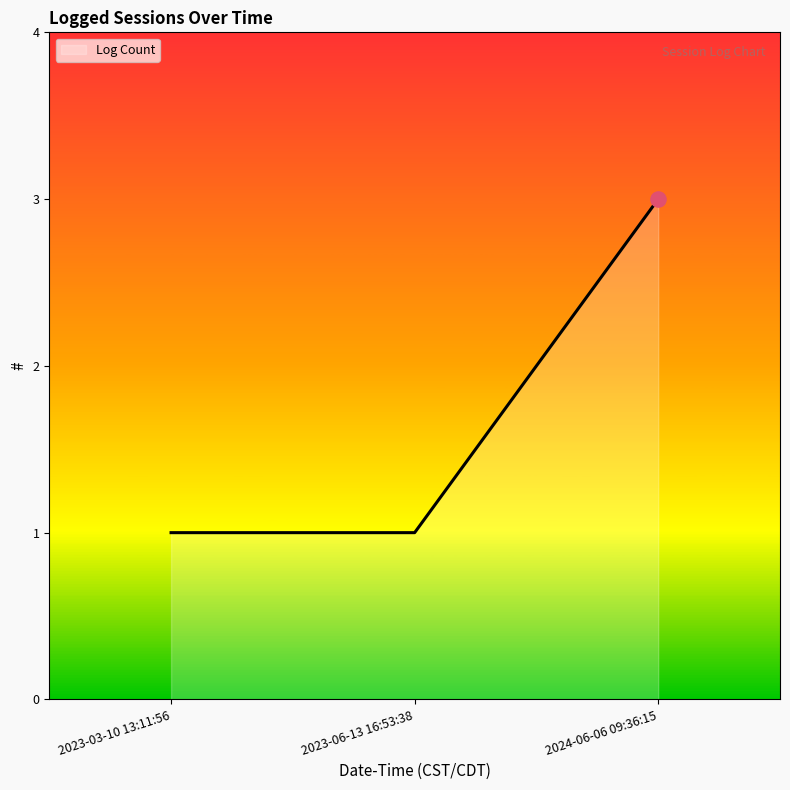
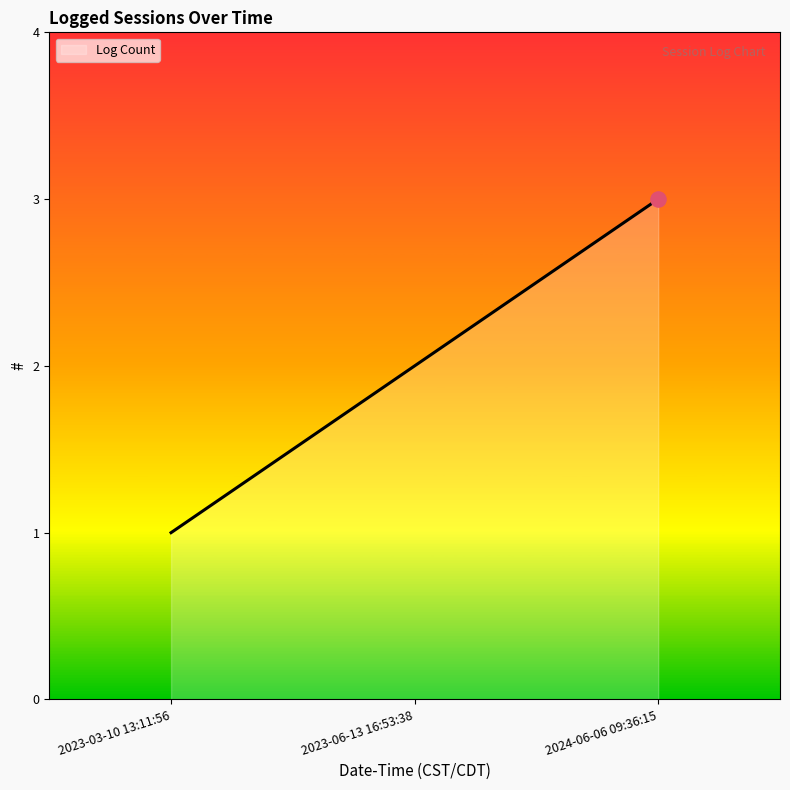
  {
    "Log Count": {
      "2023-03-10 13:11:56": 1,
-     "2023-06-13 16:53:38": 1
+     "2023-06-13 16:53:38": 2
    }
  }
